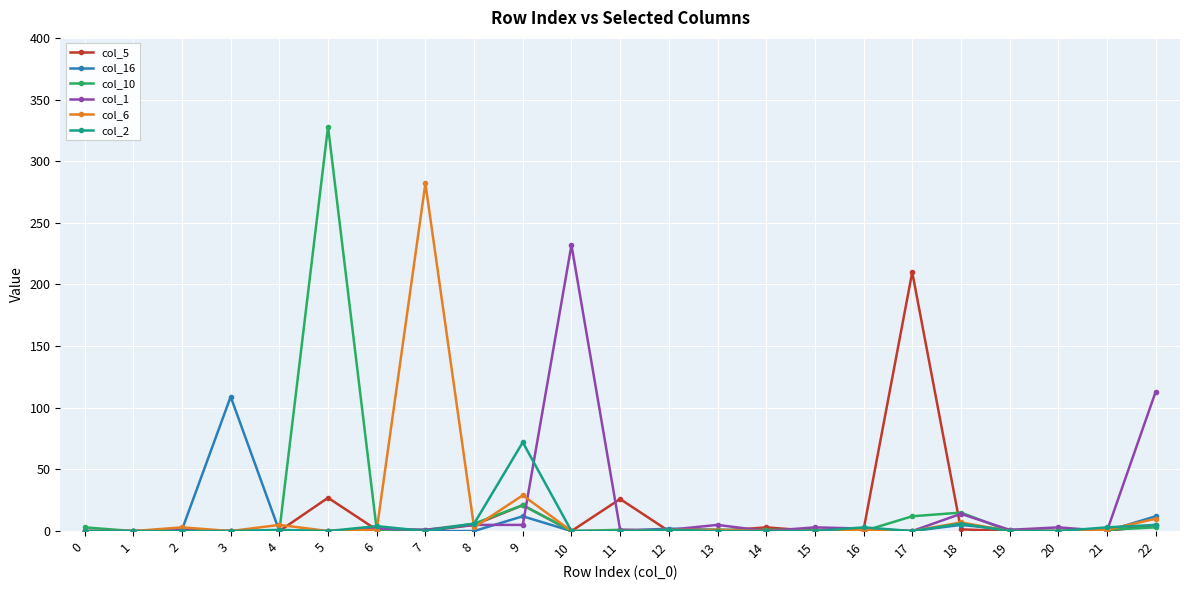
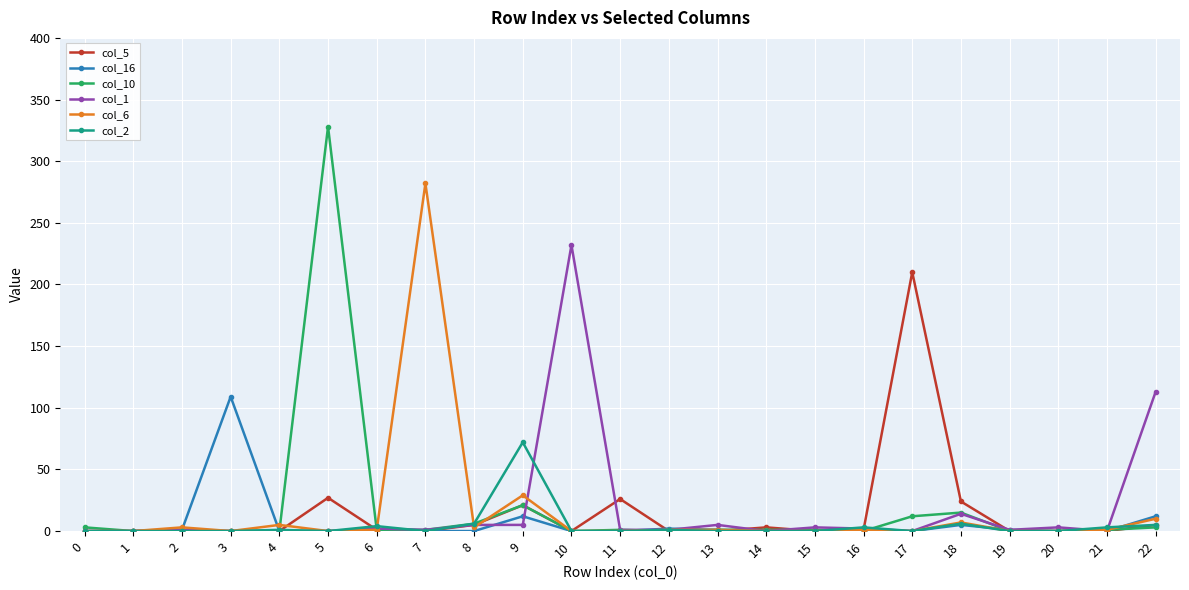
  {
    "col_5": {
      "5": 27,
      "11": 26,
      "17": 210,
-     "18": 1
+     "18": 24
    },
    "col_16": {
      "3": 109,
      "8": 0,
      "9": 12
    },
    "col_1": {
      "9": 5,
      "10": 232,
      "13": 5,
      "20": 3,
      "22": 113
    },
    "col_6": {
      "4": 5,
      "7": 282,
      "9": 29
    }
  }
